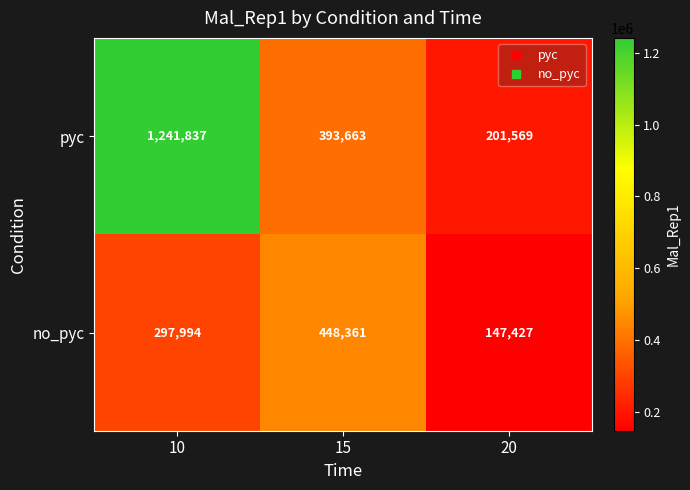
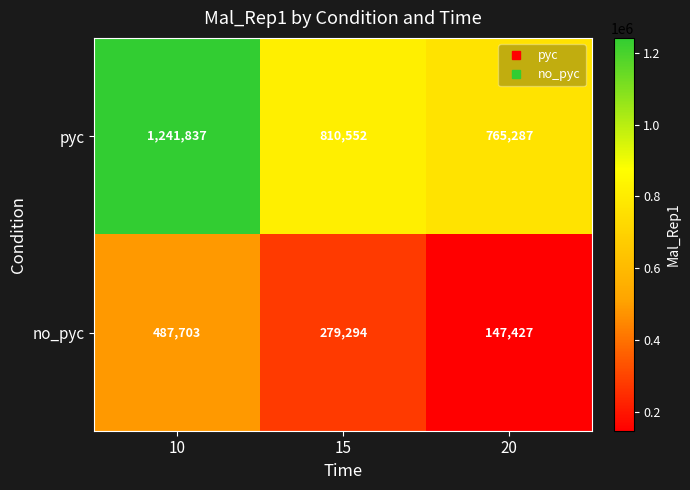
  {
    "pyc": {
      "10": "1,241,837",
-     "15": "393,663",
-     "20": "201,569"
+     "15": "810,552",
+     "20": "765,287"
    },
    "no_pyc": {
-     "10": "297,994",
-     "15": "448,361",
+     "10": "487,703",
+     "15": "279,294",
      "20": "147,427"
    }
  }
